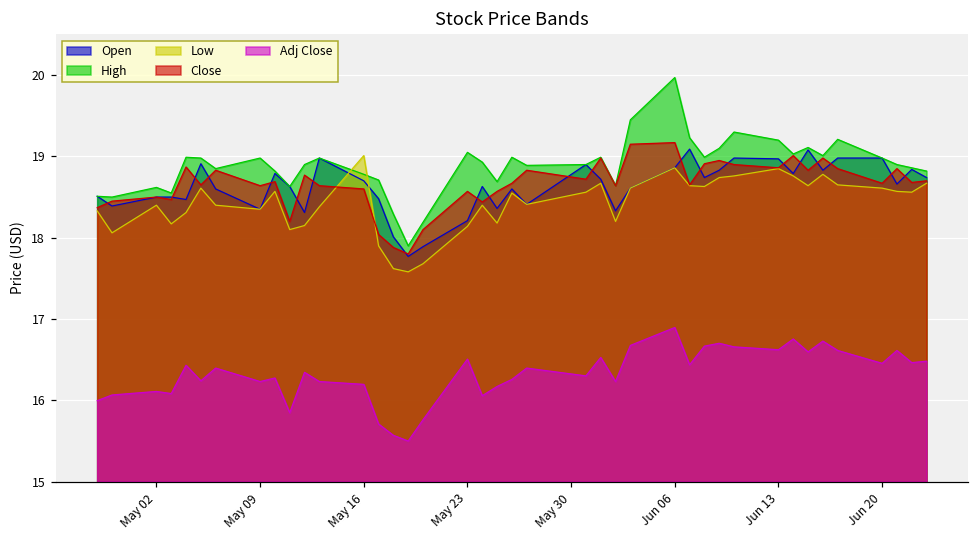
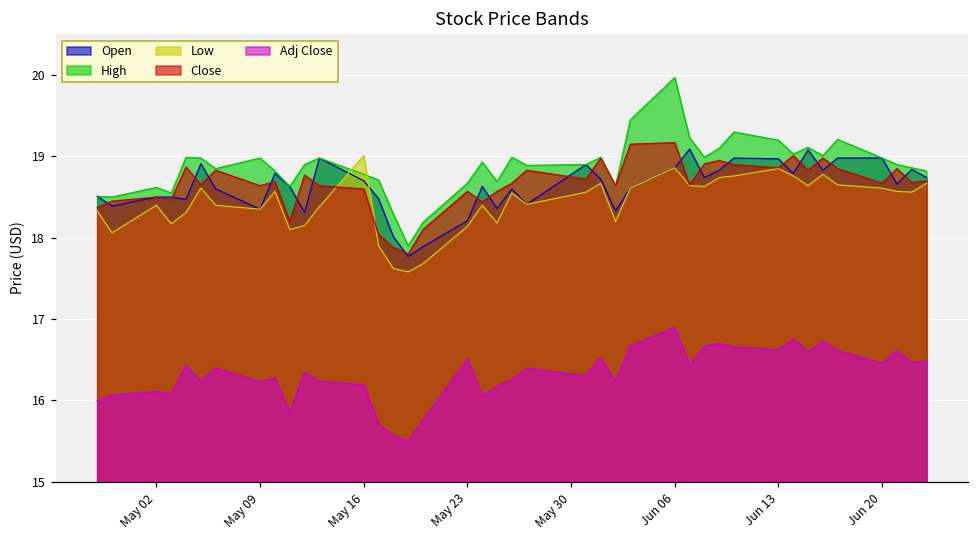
  {
    "Open": {
      "May 16": 18.7,
      "May 23": 18.2,
      "Jun 13": 19.0
    },
    "High": {
      "May 02": 18.6,
      "May 09": 19.0,
      "May 16": 18.8,
-     "May 23": 19.1,
+     "May 23": 18.7,
      "Jun 06": 20.0,
      "Jun 13": 19.2
    },
    "Low": {
      "May 02": 18.4,
      "May 16": 19.0,
      "May 23": 18.1,
      "Jun 20": 18.6
    },
    "Close": {
      "May 09": 18.6,
      "May 16": 18.6,
      "May 23": 18.6,
      "Jun 06": 19.2,
      "Jun 20": 18.7
    },
    "Adj Close": {
      "May 02": 16.1,
      "May 09": 16.2,
      "May 16": 16.2,
      "May 23": 16.5,
      "Jun 06": 16.9,
      "Jun 13": 16.6,
      "Jun 20": 16.5
    }
  }
